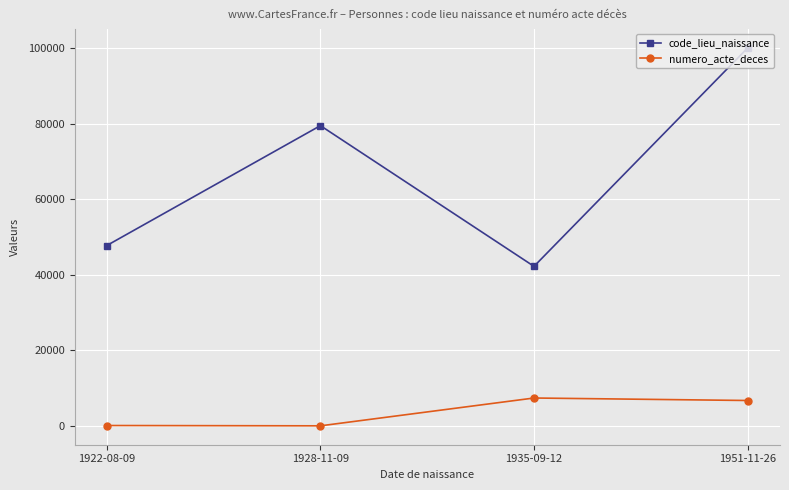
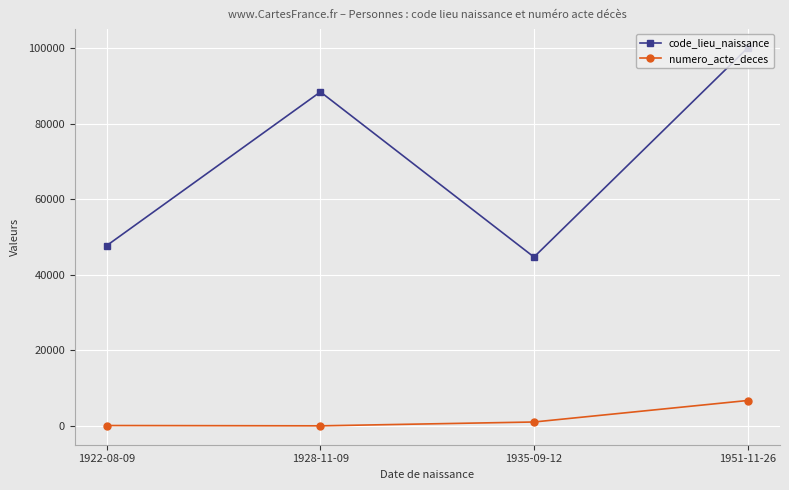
  {
    "code_lieu_naissance": {
      "1922-08-09": 48000,
-     "1928-11-09": 79000,
-     "1935-09-12": 42000
+     "1928-11-09": 88000,
+     "1935-09-12": 45000
    },
    "numero_acte_deces": {
      "1922-08-09": 0,
      "1928-11-09": 0,
-     "1935-09-12": 7000,
+     "1935-09-12": 1000,
      "1951-11-26": 7000
    }
  }
